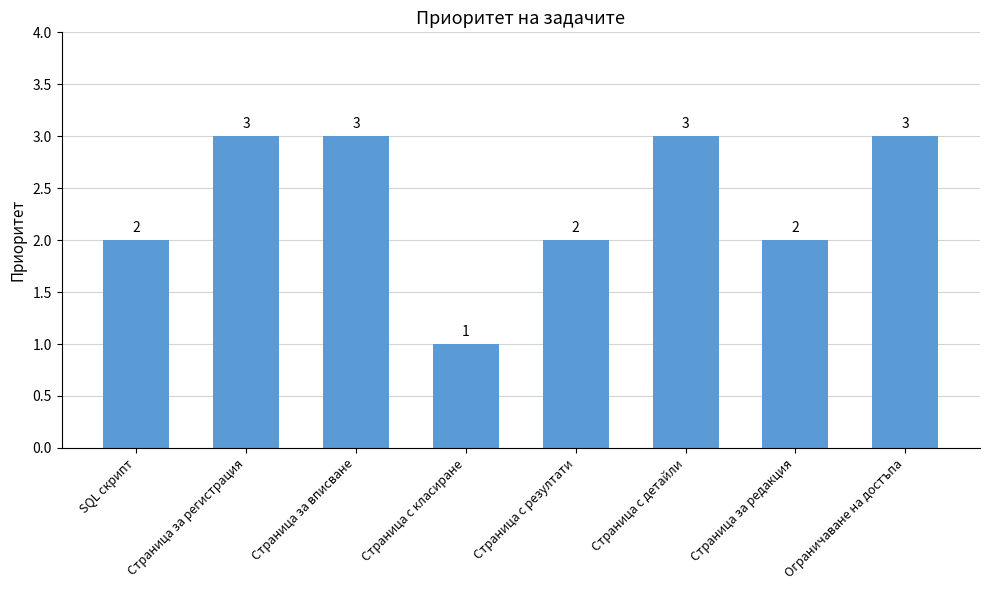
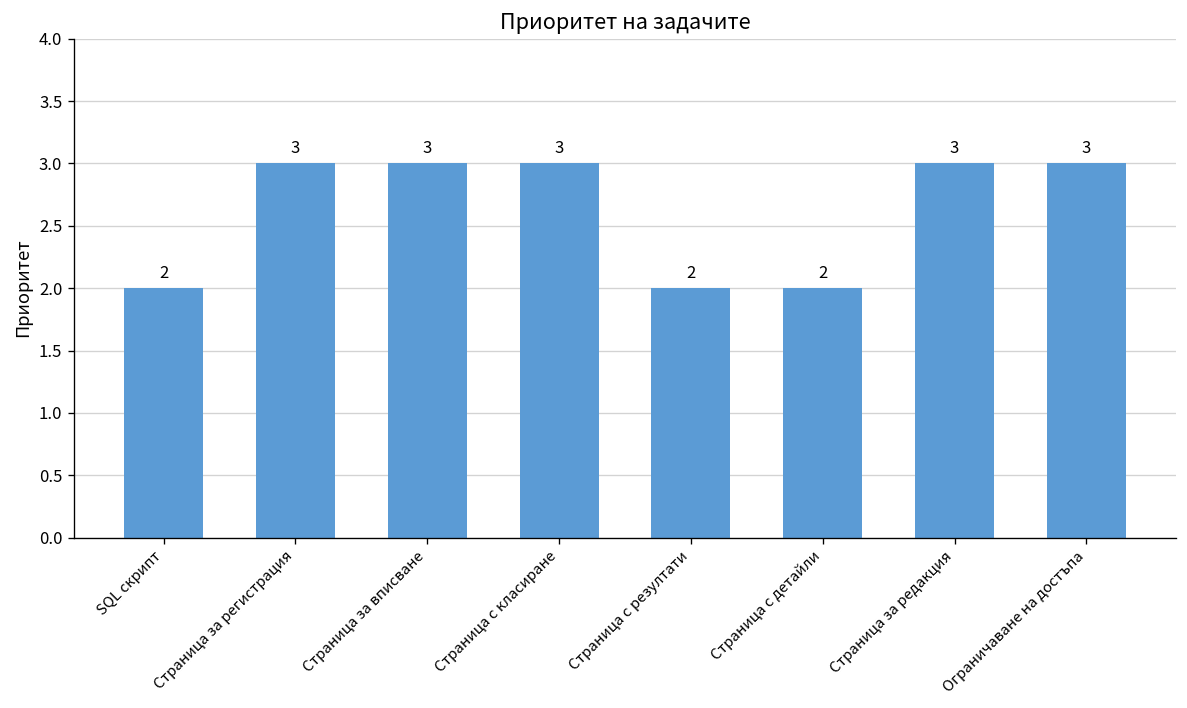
  {
    "SQL скрипт": 2,
    "Страница за регистрация": 3,
    "Страница за вписване": 3,
-   "Страница с класиране": 1,
+   "Страница с класиране": 3,
    "Страница с резултати": 2,
-   "Страница с детайли": 3,
-   "Страница за редакция": 2,
+   "Страница с детайли": 2,
+   "Страница за редакция": 3,
    "Ограничаване на достъпа": 3
  }
